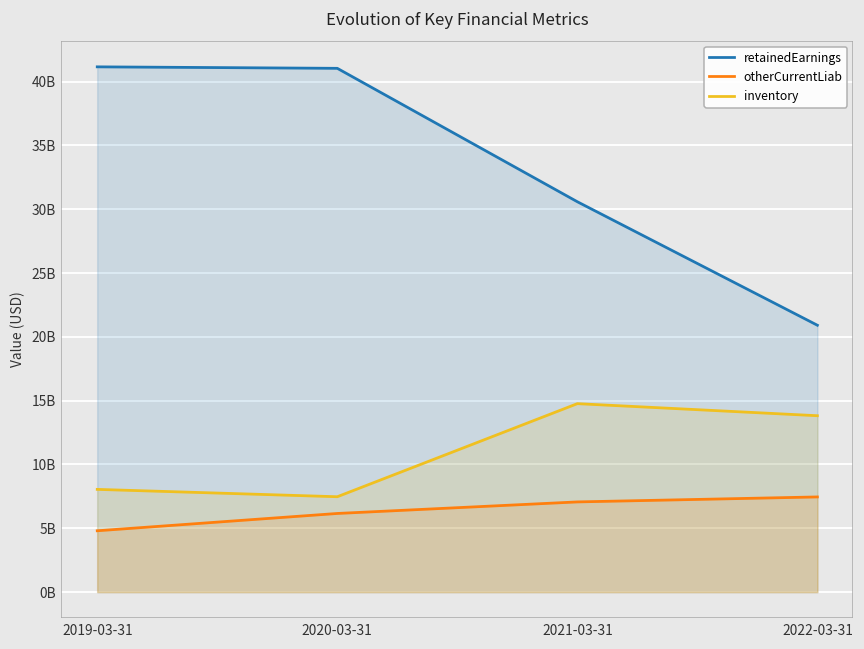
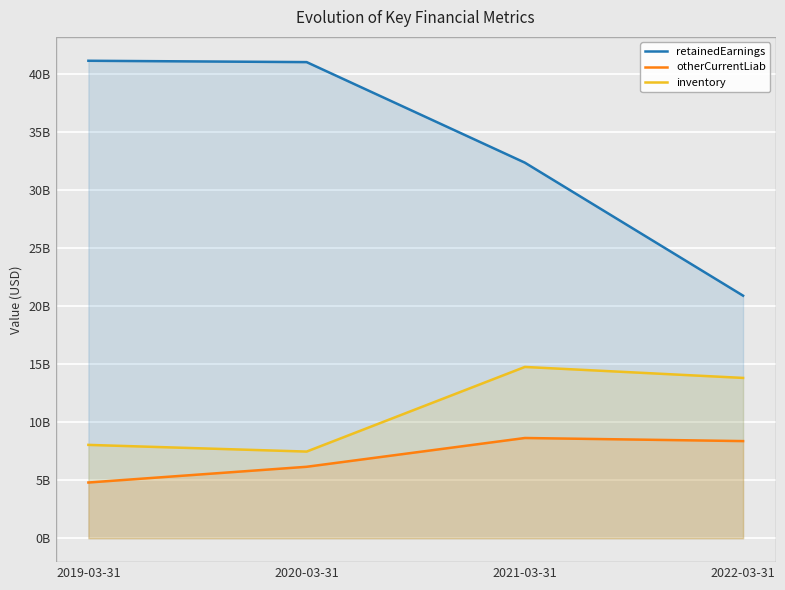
  {
    "retainedEarnings": {
      "2019-03-31": 41200000000,
      "2020-03-31": 41000000000,
-     "2021-03-31": 30600000000,
+     "2021-03-31": 32400000000,
      "2022-03-31": 20900000000
    },
    "otherCurrentLiab": {
      "2019-03-31": 4800000000,
      "2020-03-31": 6200000000,
-     "2021-03-31": 7100000000,
-     "2022-03-31": 7500000000
+     "2021-03-31": 8600000000,
+     "2022-03-31": 8400000000
    },
    "inventory": {
      "2019-03-31": 8000000000,
      "2020-03-31": 7500000000,
      "2021-03-31": 14800000000,
      "2022-03-31": 13800000000
    }
  }
